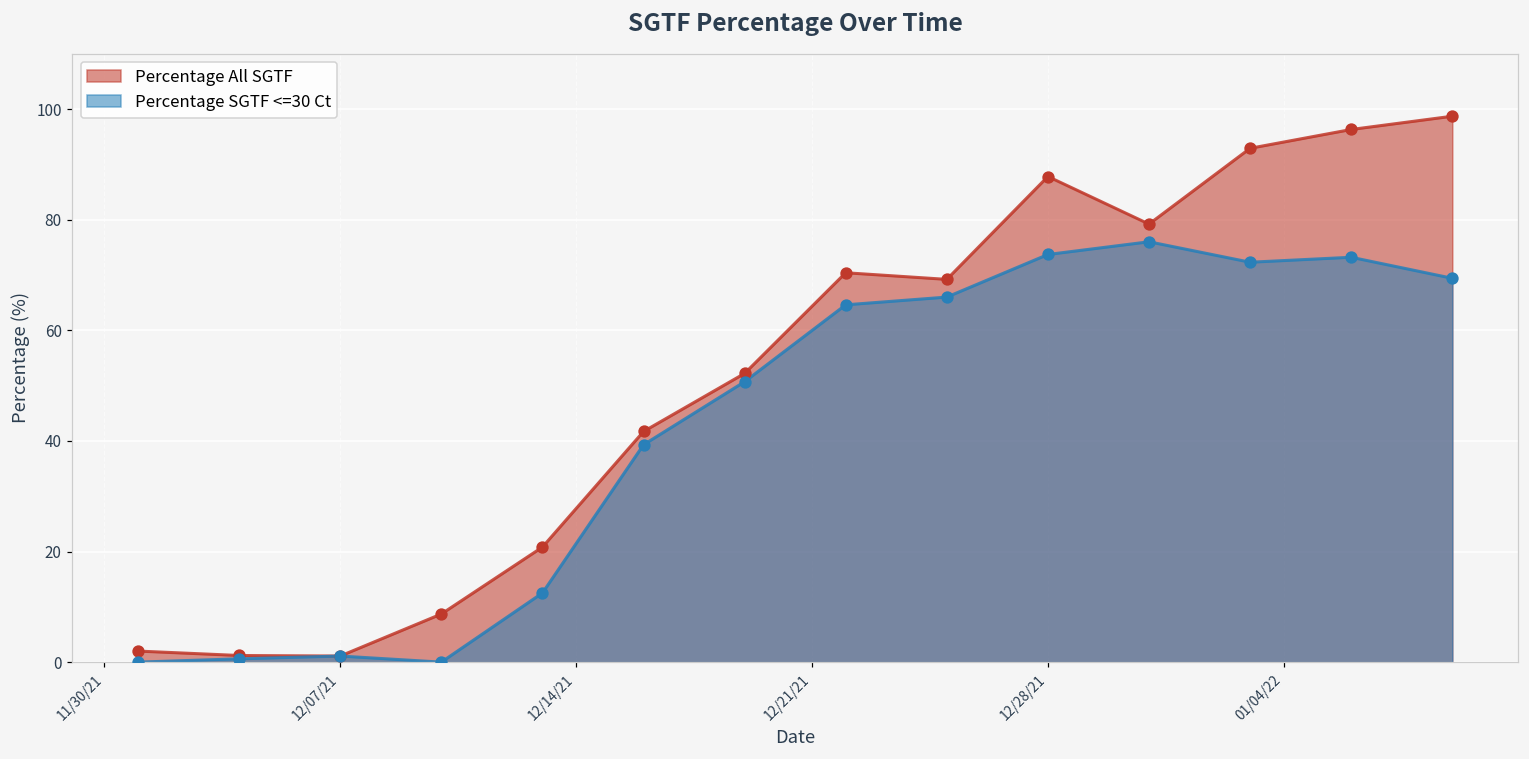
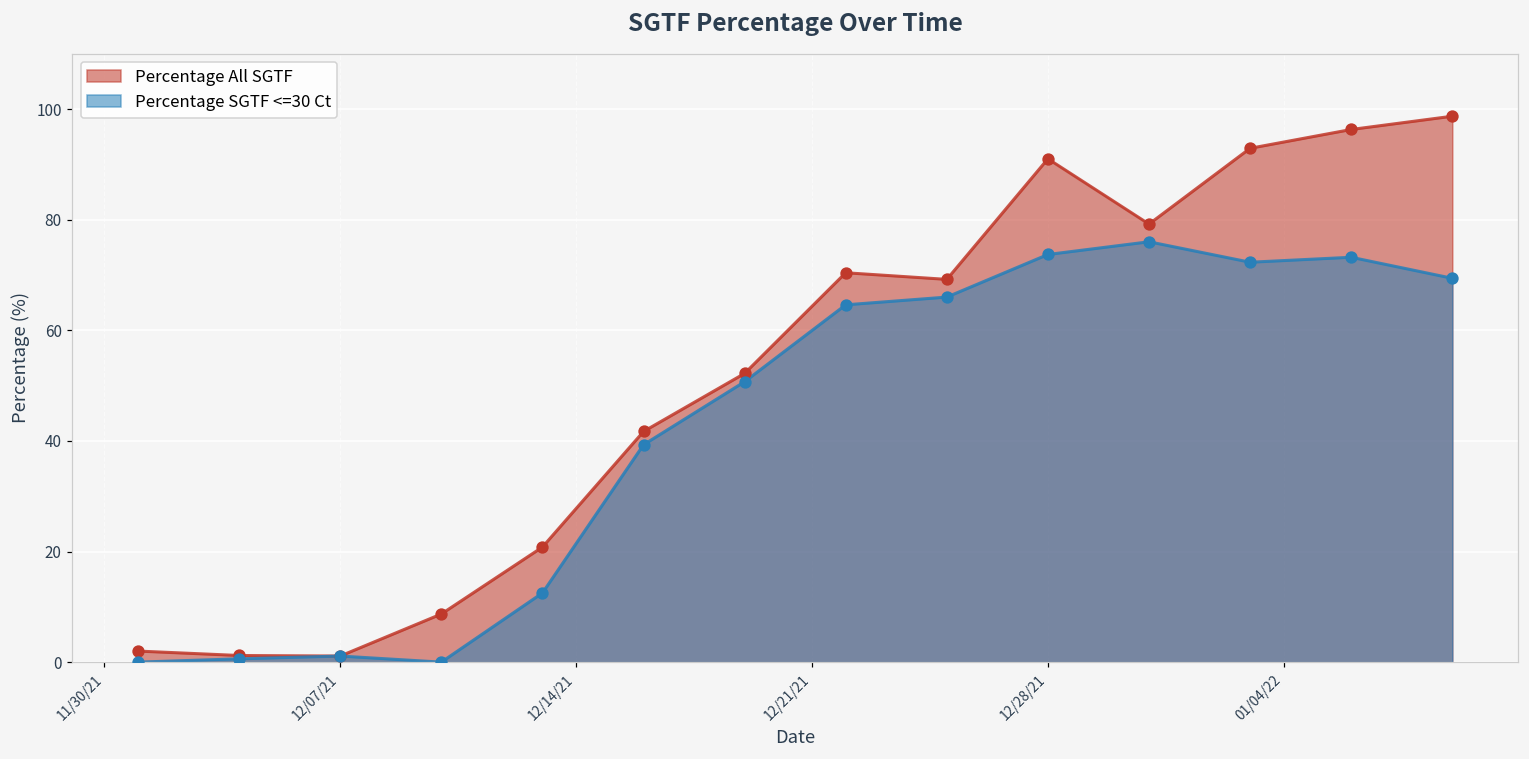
  {
    "Percentage All SGTF": {
-     "12/28/21": 88
+     "12/28/21": 91
    },
    "Percentage SGTF <=30 Ct": {
      "12/28/21": 74
    }
  }
